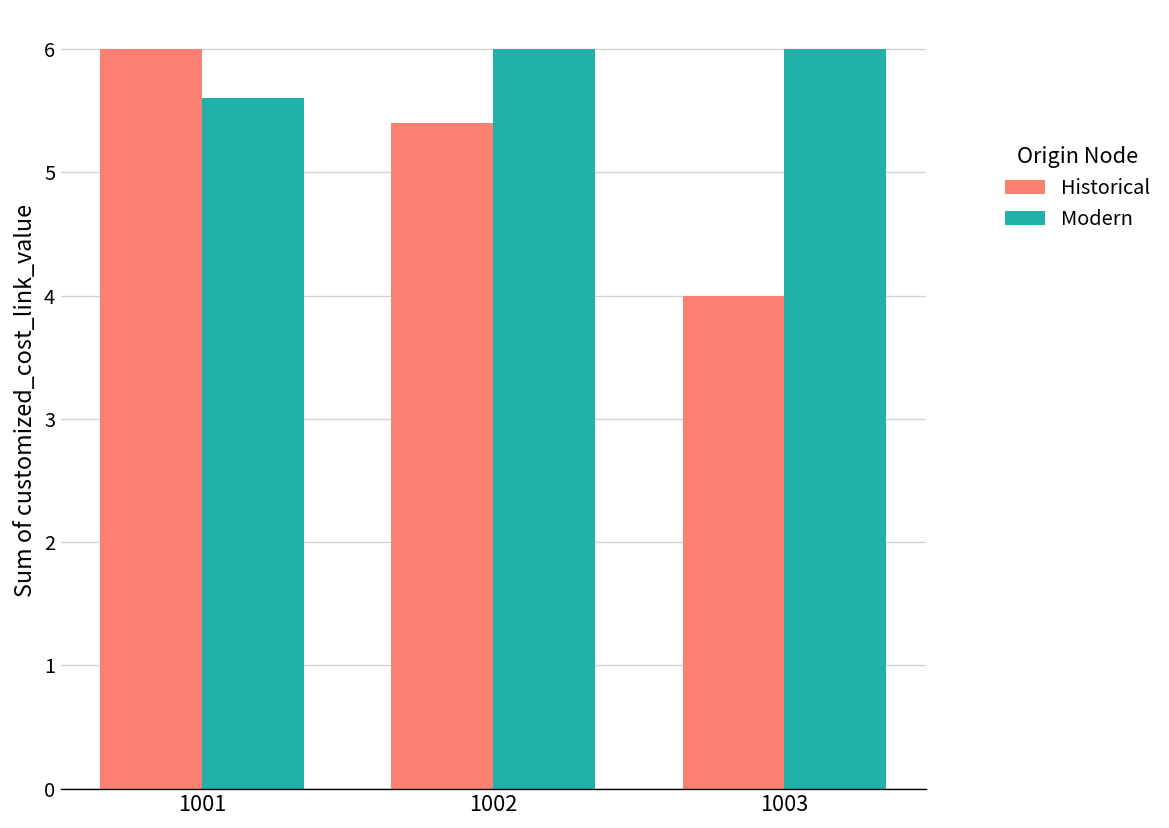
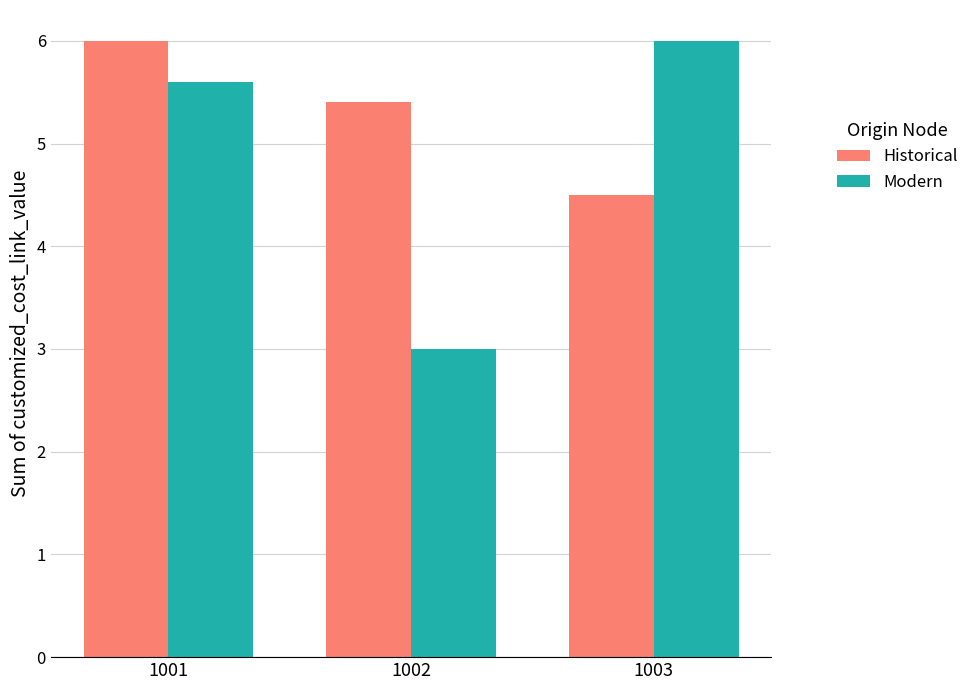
  {
    "Historical": {
      "1001": 6.0,
      "1002": 5.4,
-     "1003": 4.0
+     "1003": 4.5
    },
    "Modern": {
      "1001": 5.60,
-     "1002": 6,
+     "1002": 3,
      "1003": 6
    }
  }
